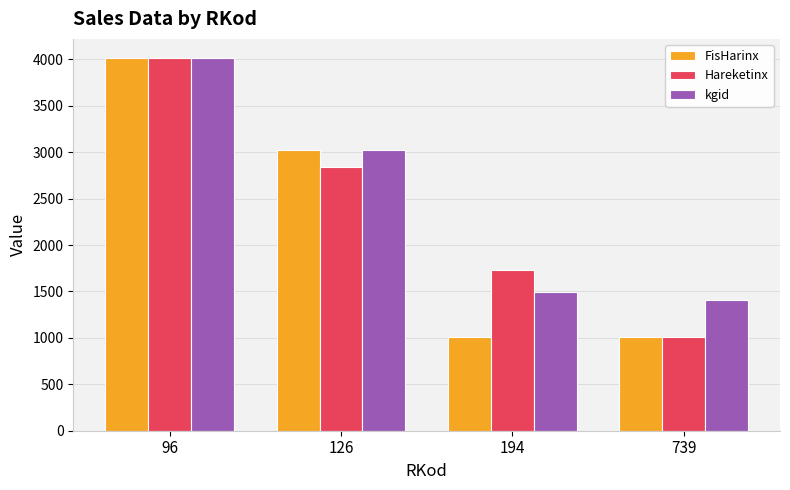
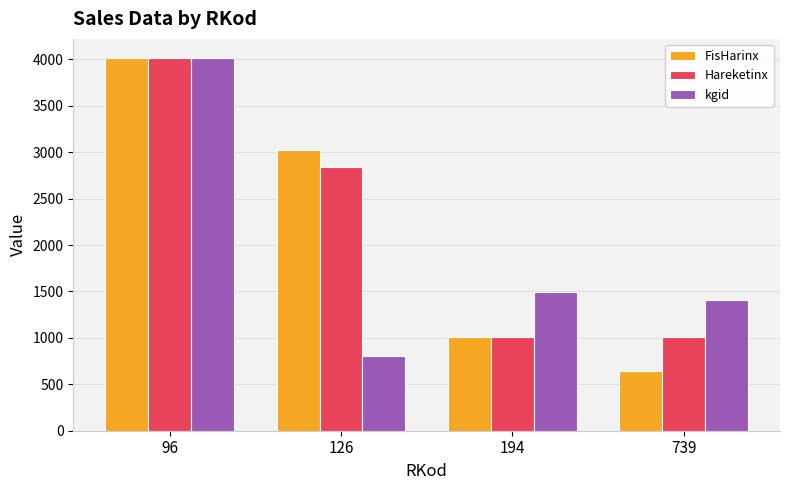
  {
    "FisHarinx": {
      "96": 4000,
      "126": 3000,
      "194": 1000,
-     "739": 1000
+     "739": 600
    },
    "Hareketinx": {
      "96": 4000,
      "126": 2800,
-     "194": 1700,
+     "194": 1000,
      "739": 1000
    },
    "kgid": {
      "96": 4000,
-     "126": 3000,
+     "126": 800,
      "194": 1500,
      "739": 1400
    }
  }
